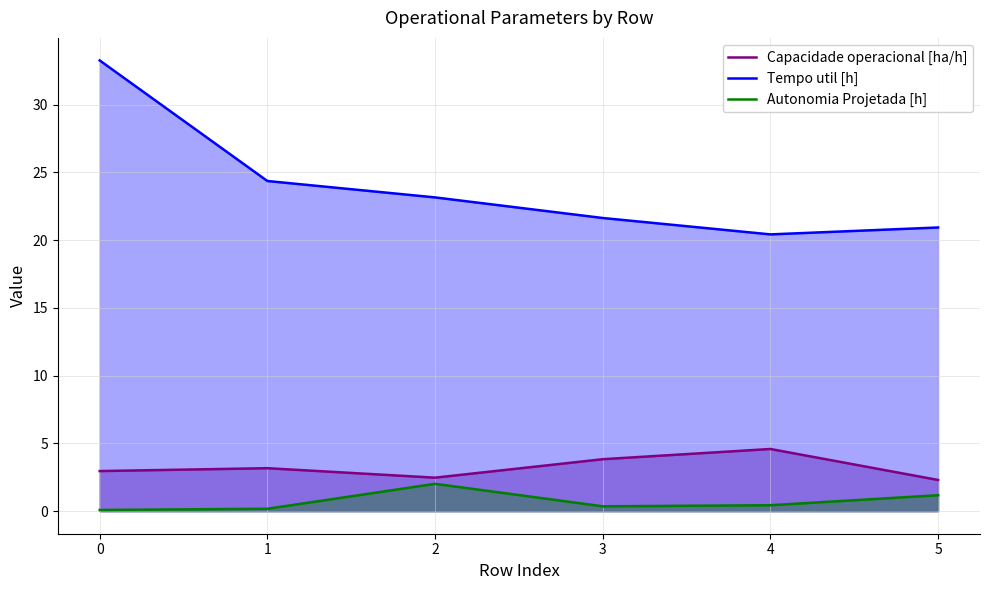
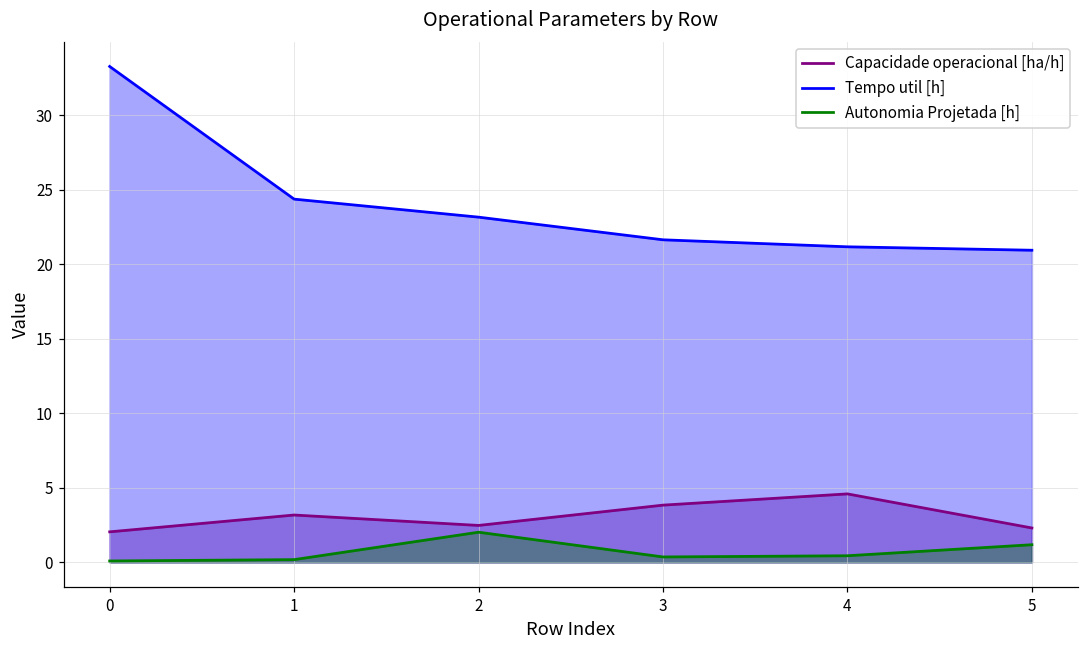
  {
    "Capacidade operacional [ha/h]": {
-     "0": 3.0,
+     "0": 2.0,
      "1": 3.2,
      "2": 2.5,
      "3": 3.8,
      "4": 4.6,
      "5": 2.3
    },
    "Tempo util [h]": {
      "0": 33.3,
      "1": 24.4,
      "2": 23.2,
      "3": 21.6,
-     "4": 20.4,
+     "4": 21.2,
      "5": 20.9
    },
    "Autonomia Projetada [h]": {
      "0": 0.1,
      "1": 0.2,
      "2": 2.0,
      "3": 0.4,
      "4": 0.4,
      "5": 1.2
    }
  }
